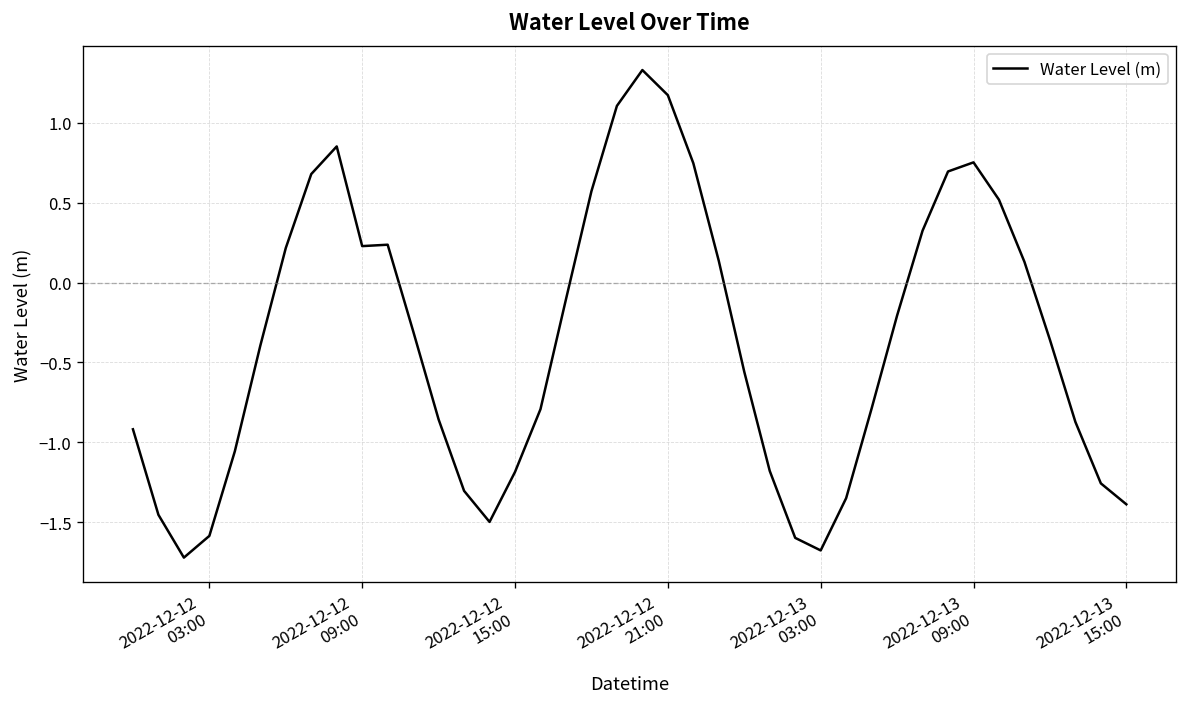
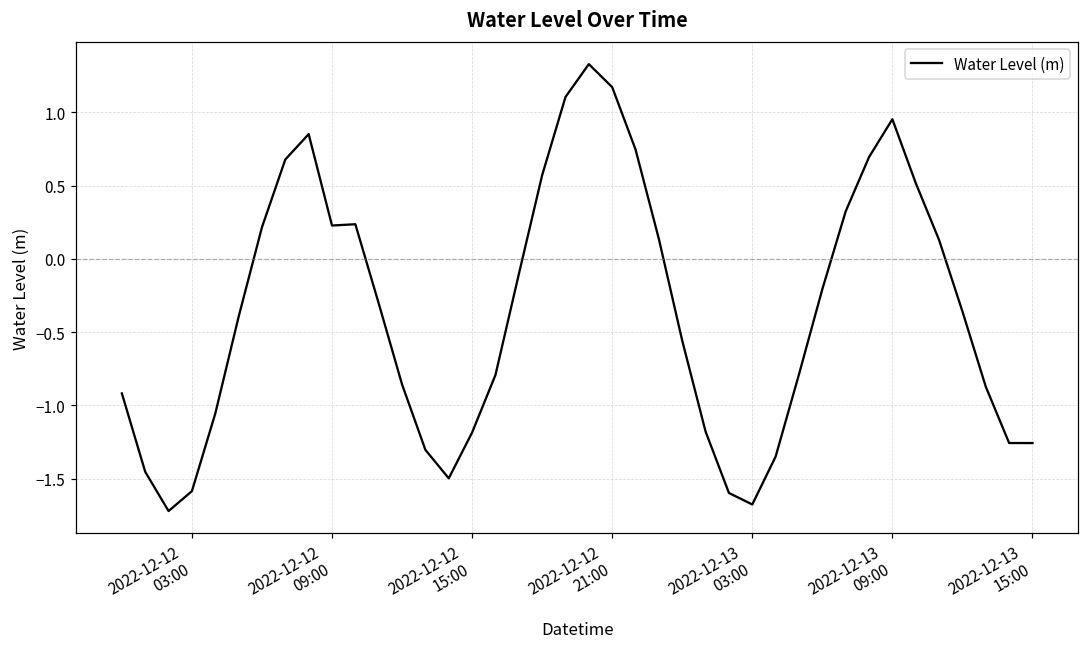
  {
    "2022-12-12 03:00": -1.59,
    "2022-12-12 09:00": 0.23,
    "2022-12-12 15:00": -1.19,
    "2022-12-12 21:00": 1.17,
    "2022-12-13 03:00": -1.68,
-   "2022-12-13 09:00": 0.75,
-   "2022-12-13 15:00": -1.39
+   "2022-12-13 09:00": 0.95,
+   "2022-12-13 15:00": -1.26
  }
